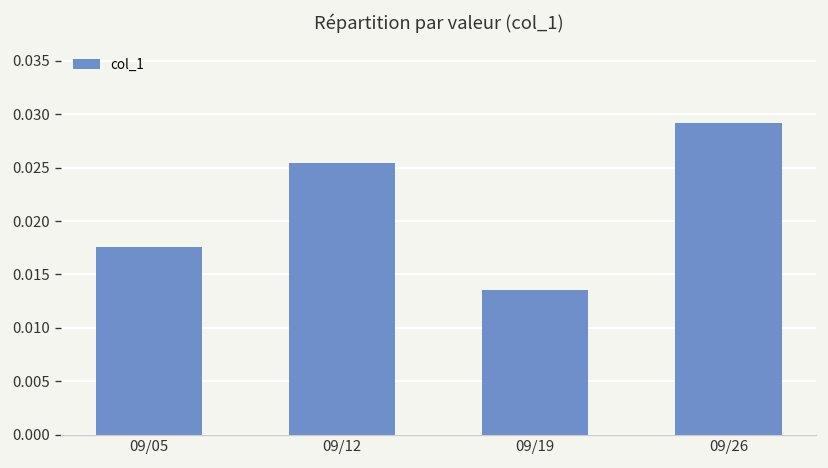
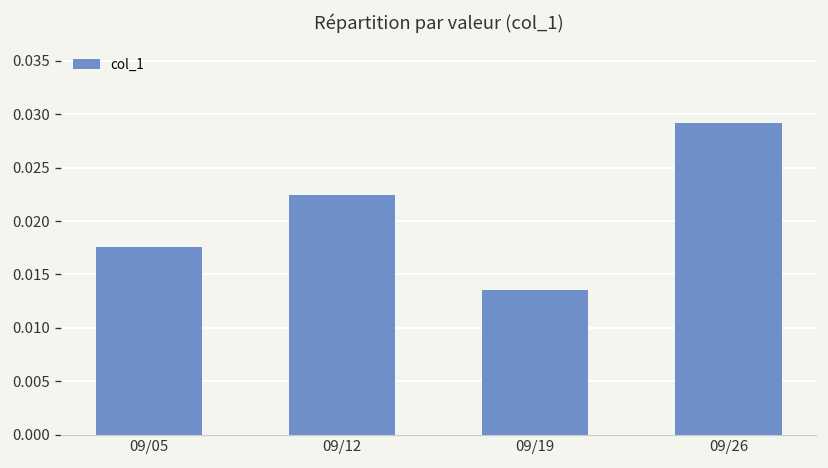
  {
    "09/05": 0.018,
-   "09/12": 0.025,
+   "09/12": 0.022,
    "09/19": 0.013,
    "09/26": 0.029
  }
